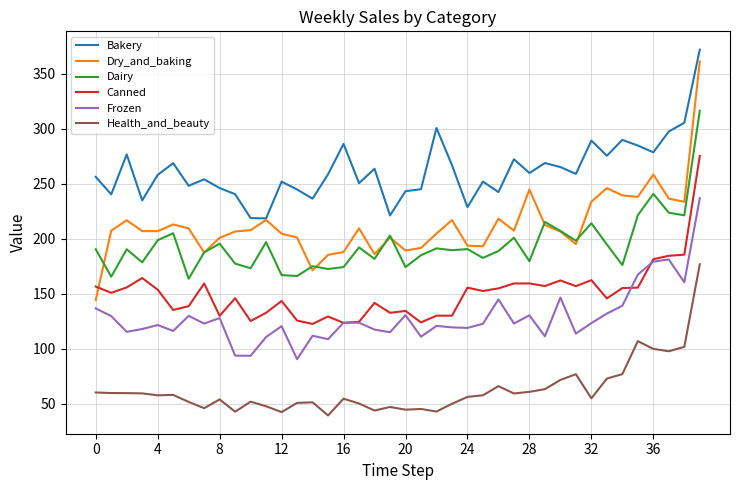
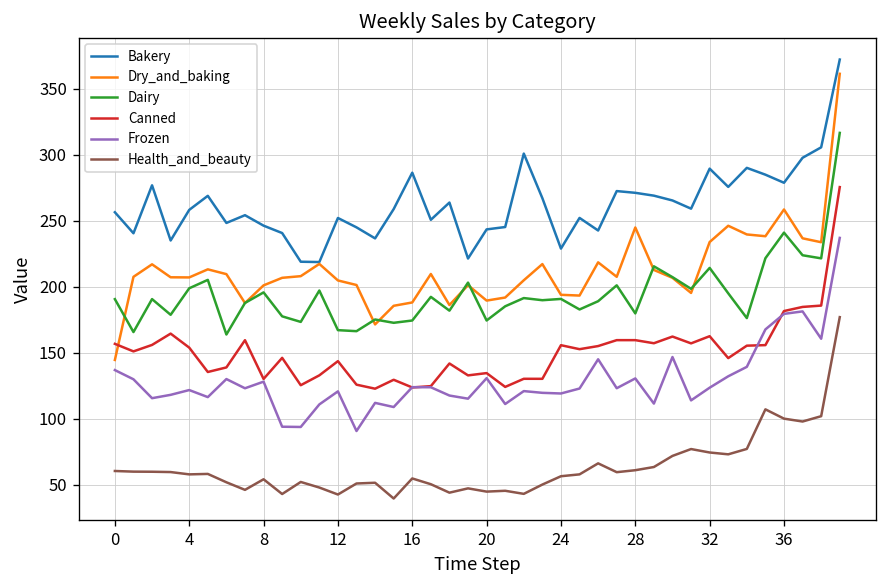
  {
    "Bakery": {
      "0": 256,
      "4": 258,
      "8": 246,
      "12": 252,
      "16": 286,
      "20": 243,
      "24": 229,
-     "28": 260,
+     "28": 271,
      "32": 289,
      "36": 279
    },
    "Dry_and_baking": {
      "0": 145,
      "4": 207,
      "8": 201,
      "12": 205,
      "16": 188,
      "20": 189,
      "24": 194,
      "28": 245,
      "32": 234,
      "36": 259
    },
    "Dairy": {
      "0": 191,
      "4": 199,
      "8": 196,
      "12": 167,
      "16": 174,
      "20": 174,
      "24": 191,
      "28": 180,
      "32": 214,
      "36": 241
    },
    "Canned": {
      "0": 157,
      "4": 154,
      "12": 144,
      "20": 135,
      "24": 156,
      "28": 160,
      "32": 163
    },
    "Frozen": {
      "0": 137,
      "4": 122,
      "12": 121,
      "20": 131,
      "24": 119,
      "28": 131,
      "32": 124
    },
    "Health_and_beauty": {
      "0": 60,
      "4": 58,
      "8": 54,
      "12": 43,
      "16": 55,
      "20": 45,
      "24": 56,
      "28": 61,
-     "32": 55,
+     "32": 74,
      "36": 100
    }
  }
